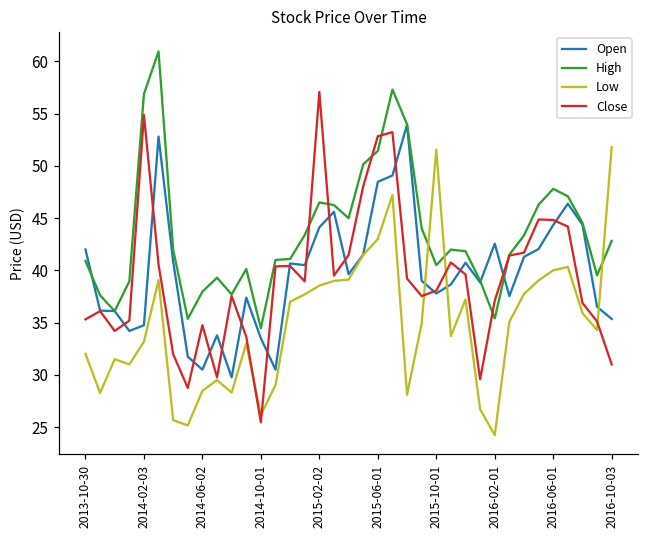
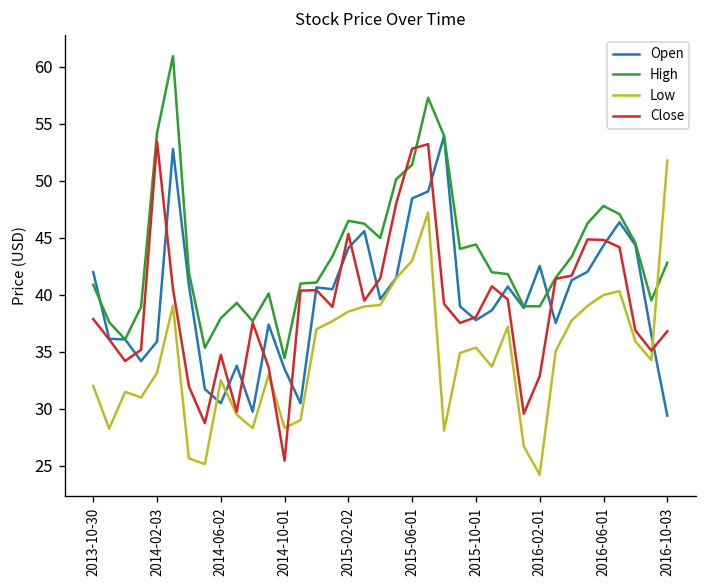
  {
    "Open": {
      "2013-10-30": 42,
-     "2014-02-03": 35,
+     "2014-02-03": 36,
      "2014-06-02": 31,
      "2014-10-01": 34,
      "2015-02-02": 44,
      "2015-06-01": 48,
      "2015-10-01": 38,
      "2016-02-01": 43,
      "2016-06-01": 44,
-     "2016-10-03": 35
+     "2016-10-03": 29
    },
    "High": {
      "2013-10-30": 41,
-     "2014-02-03": 57,
+     "2014-02-03": 54,
      "2014-06-02": 38,
      "2014-10-01": 34,
      "2015-02-02": 47,
      "2015-06-01": 51,
-     "2015-10-01": 41,
-     "2016-02-01": 35,
+     "2015-10-01": 44,
+     "2016-02-01": 39,
      "2016-06-01": 48,
      "2016-10-03": 43
    },
    "Low": {
      "2013-10-30": 32,
      "2014-02-03": 33,
-     "2014-06-02": 28,
-     "2014-10-01": 26,
+     "2014-06-02": 33,
+     "2014-10-01": 28,
      "2015-02-02": 39,
      "2015-06-01": 43,
-     "2015-10-01": 52,
+     "2015-10-01": 35,
      "2016-02-01": 24,
      "2016-06-01": 40,
      "2016-10-03": 52
    },
    "Close": {
-     "2013-10-30": 35,
-     "2014-02-03": 55,
+     "2013-10-30": 38,
+     "2014-02-03": 53,
      "2014-06-02": 35,
      "2014-10-01": 25,
-     "2015-02-02": 57,
+     "2015-02-02": 45,
      "2015-06-01": 53,
      "2015-10-01": 38,
-     "2016-02-01": 37,
+     "2016-02-01": 33,
      "2016-06-01": 45,
-     "2016-10-03": 31
+     "2016-10-03": 37
    }
  }
